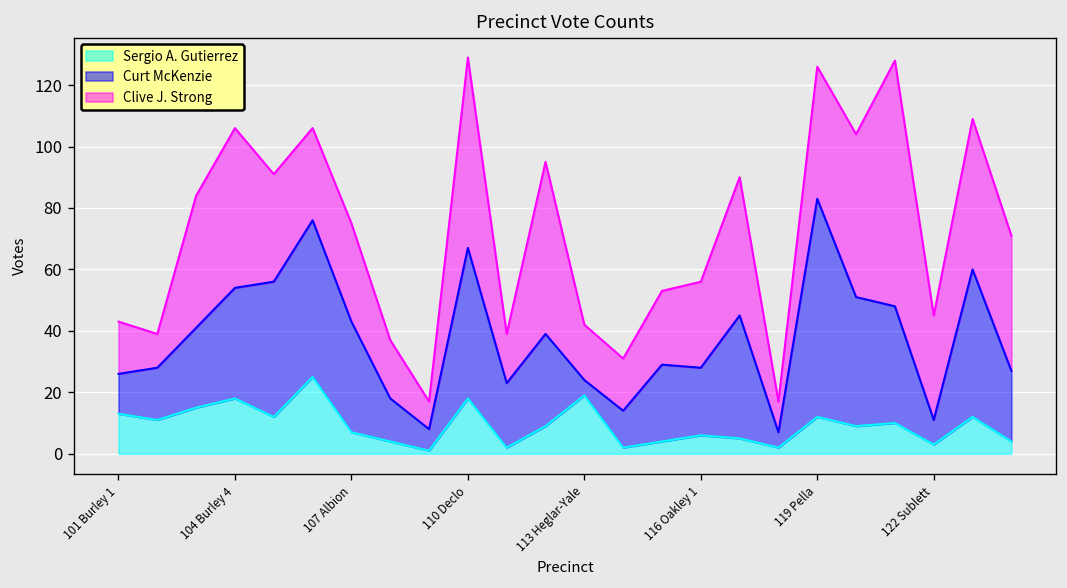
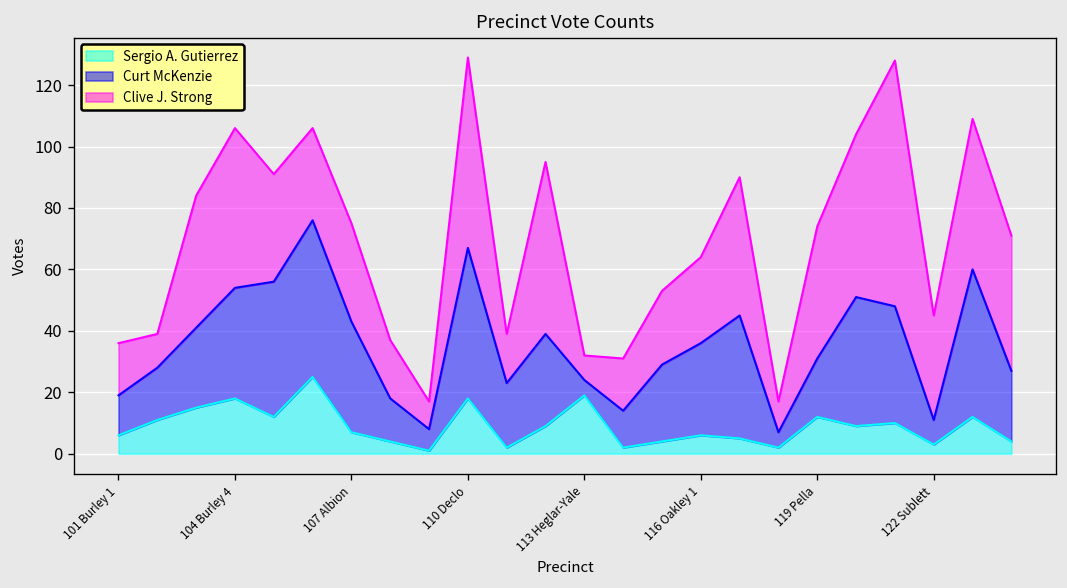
  {
    "Sergio A. Gutierrez": {
-     "101 Burley 1": 13,
+     "101 Burley 1": 6,
      "104 Burley 4": 18,
      "107 Albion": 7,
      "110 Declo": 18,
      "113 Heglar-Yale": 19,
      "116 Oakley 1": 6,
      "119 Pella": 12,
      "122 Sublett": 3
    },
    "Curt McKenzie": {
      "101 Burley 1": 13,
      "104 Burley 4": 36,
      "107 Albion": 36,
      "110 Declo": 49,
      "113 Heglar-Yale": 5,
-     "116 Oakley 1": 22,
-     "119 Pella": 71,
+     "116 Oakley 1": 30,
+     "119 Pella": 19,
      "122 Sublett": 8
    },
    "Clive J. Strong": {
      "101 Burley 1": 17,
      "104 Burley 4": 52,
      "107 Albion": 32,
      "110 Declo": 62,
-     "113 Heglar-Yale": 18,
+     "113 Heglar-Yale": 8,
      "116 Oakley 1": 28,
      "119 Pella": 43,
      "122 Sublett": 34
    }
  }
